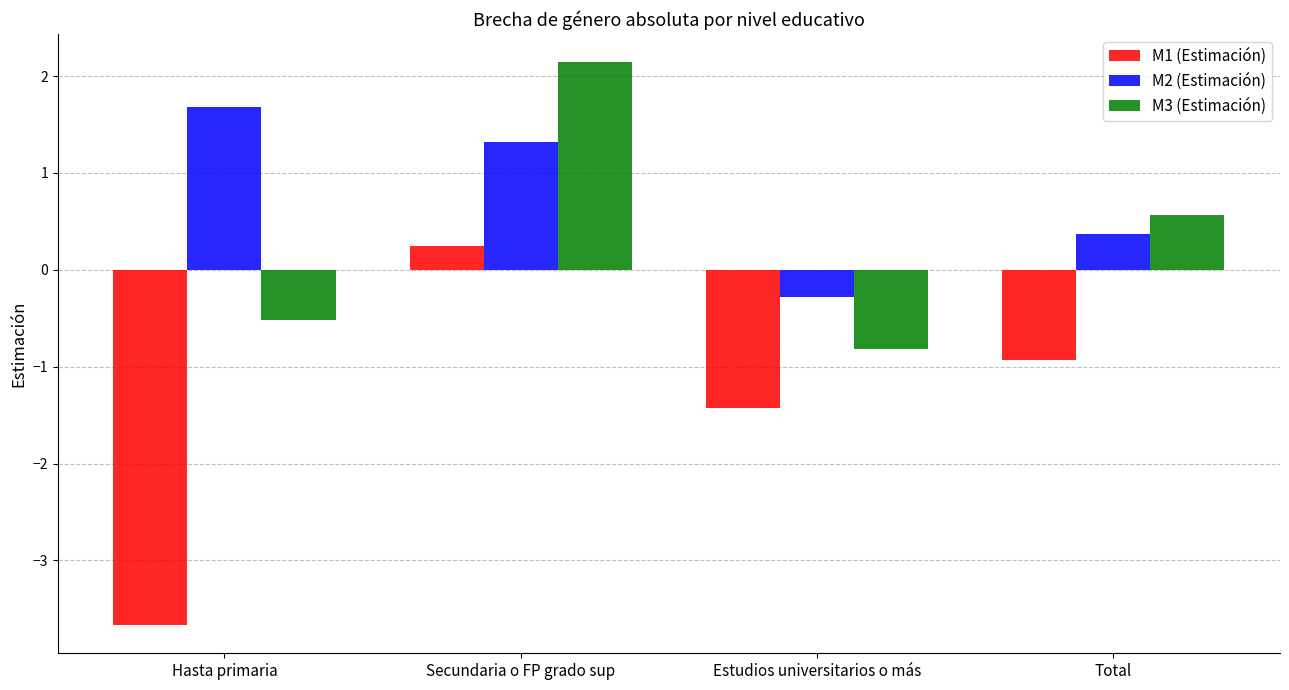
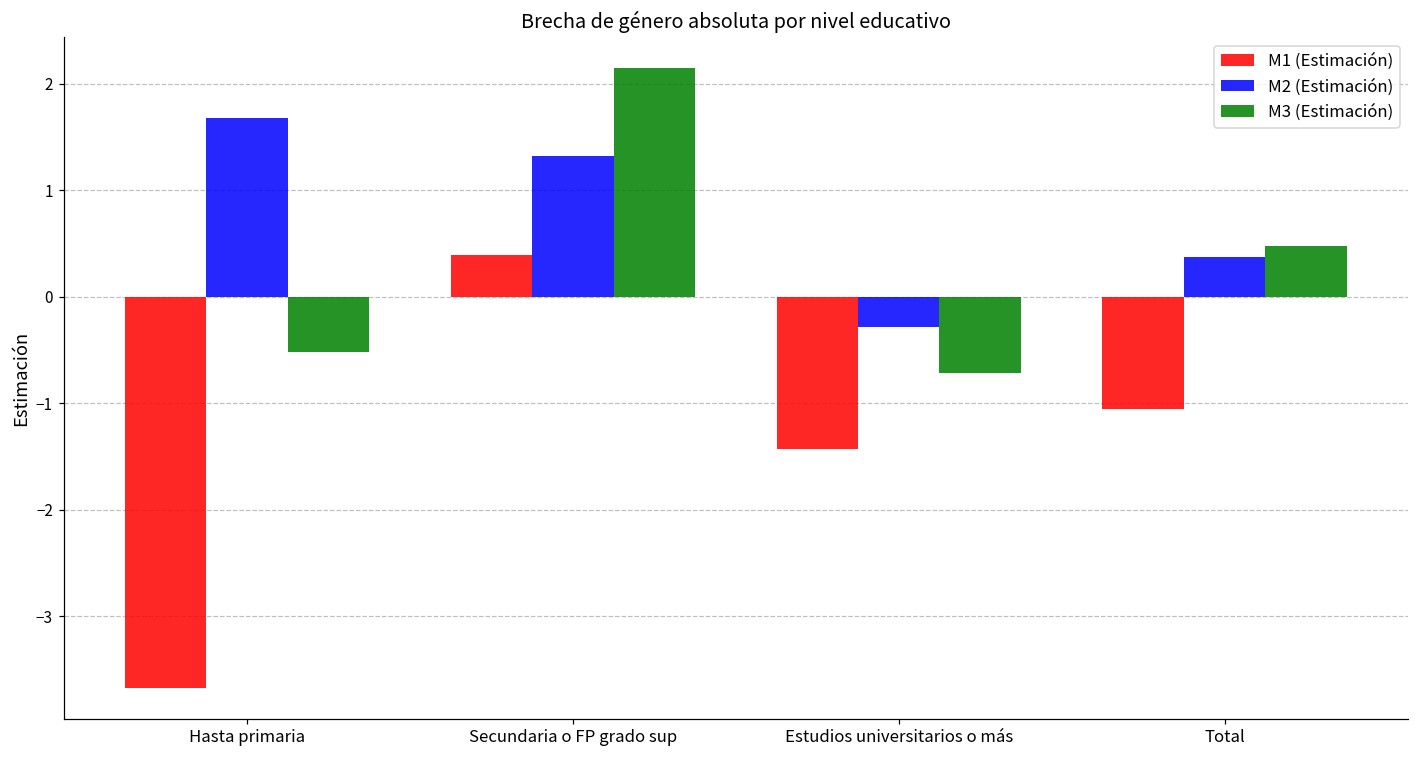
  {
    "M1 (Estimación)": {
      "Hasta primaria": -3.7,
-     "Secundaria o FP grado sup": 0.2,
+     "Secundaria o FP grado sup": 0.4,
      "Estudios universitarios o más": -1.4,
-     "Total": -0.9
+     "Total": -1.1
    },
    "M2 (Estimación)": {
      "Hasta primaria": 1.7,
      "Secundaria o FP grado sup": 1.3,
      "Estudios universitarios o más": -0.3,
      "Total": 0.4
    },
    "M3 (Estimación)": {
      "Hasta primaria": -0.5,
      "Secundaria o FP grado sup": 2.1,
-     "Estudios universitarios o más": -0.8,
-     "Total": 0.6
+     "Estudios universitarios o más": -0.7,
+     "Total": 0.5
    }
  }
